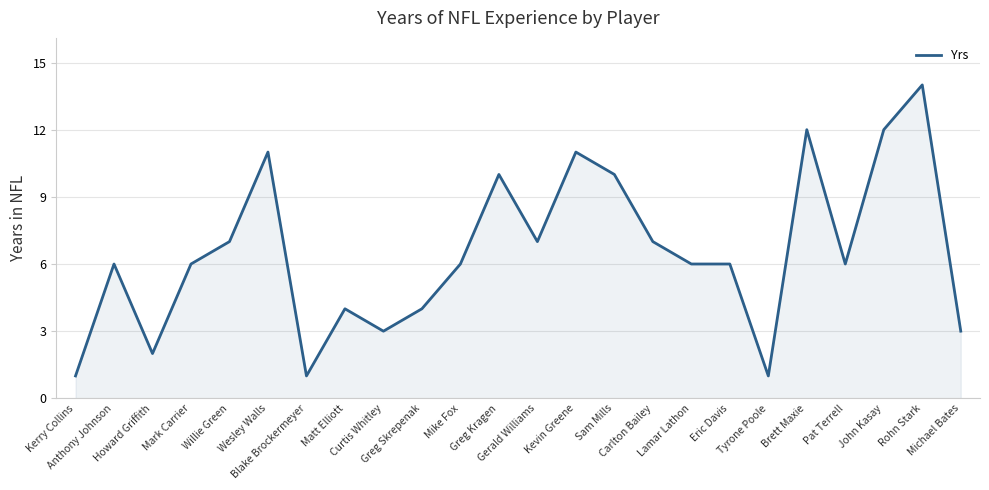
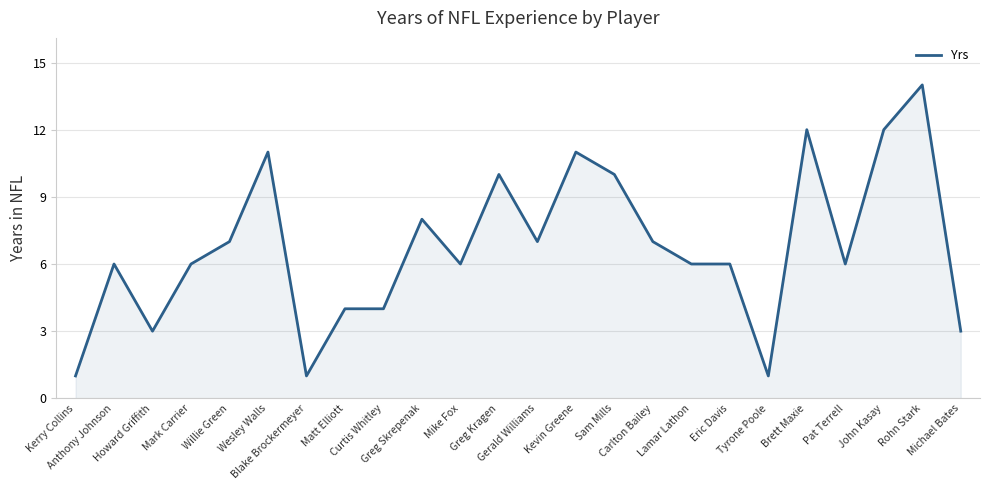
  {
    "Kerry Collins": 1,
    "Anthony Johnson": 6,
-   "Howard Griffith": 2,
+   "Howard Griffith": 3,
    "Mark Carrier": 6,
    "Willie Green": 7,
    "Wesley Walls": 11,
    "Blake Brockermeyer": 1,
    "Matt Elliott": 4,
-   "Curtis Whitley": 3,
-   "Greg Skrepenak": 4,
+   "Curtis Whitley": 4,
+   "Greg Skrepenak": 8,
    "Mike Fox": 6,
    "Greg Kragen": 10,
    "Gerald Williams": 7,
    "Kevin Greene": 11,
    "Sam Mills": 10,
    "Carlton Bailey": 7,
    "Lamar Lathon": 6,
    "Eric Davis": 6,
    "Tyrone Poole": 1,
    "Brett Maxie": 12,
    "Pat Terrell": 6,
    "John Kasay": 12,
    "Rohn Stark": 14,
    "Michael Bates": 3
  }
